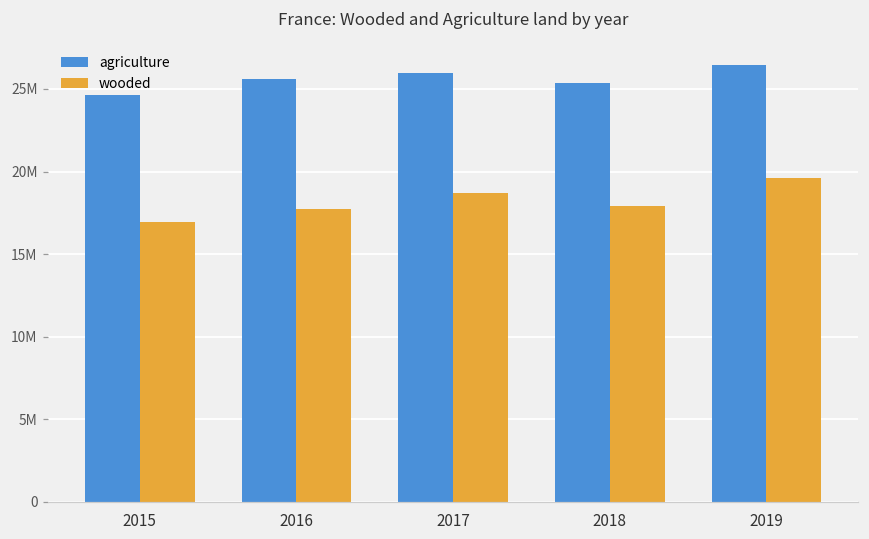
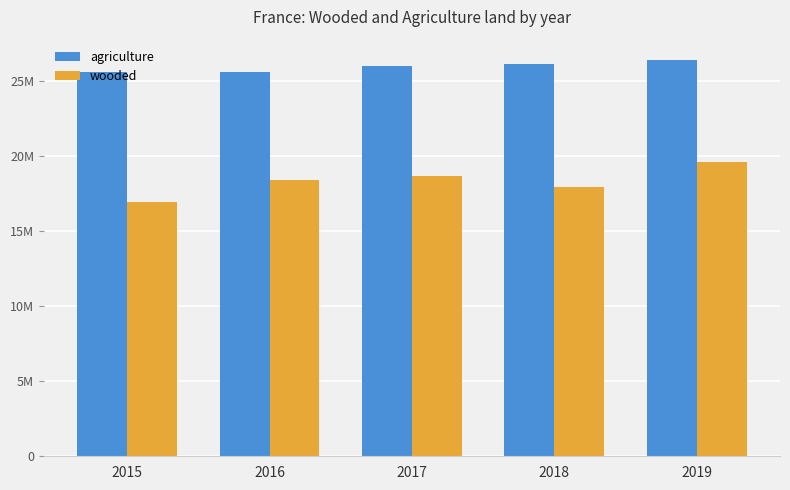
  {
    "agriculture": {
-     "2015": 24600000,
+     "2015": 25600000,
      "2016": 25600000,
      "2017": 26000000,
-     "2018": 25400000,
+     "2018": 26100000,
      "2019": 26400000
    },
    "wooded": {
      "2015": 16900000,
-     "2016": 17700000,
+     "2016": 18400000,
      "2017": 18700000,
      "2018": 17900000,
      "2019": 19600000
    }
  }
